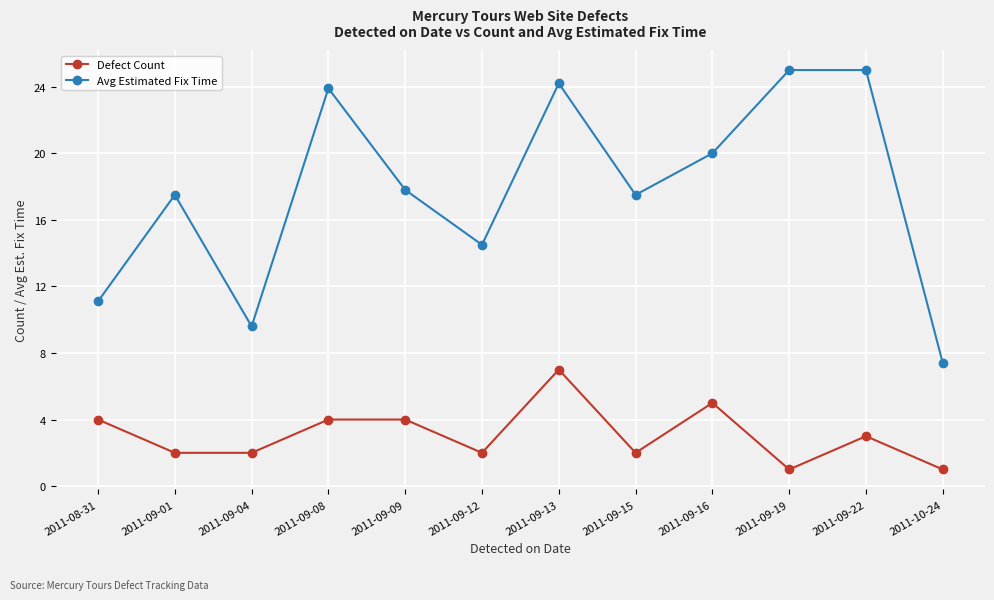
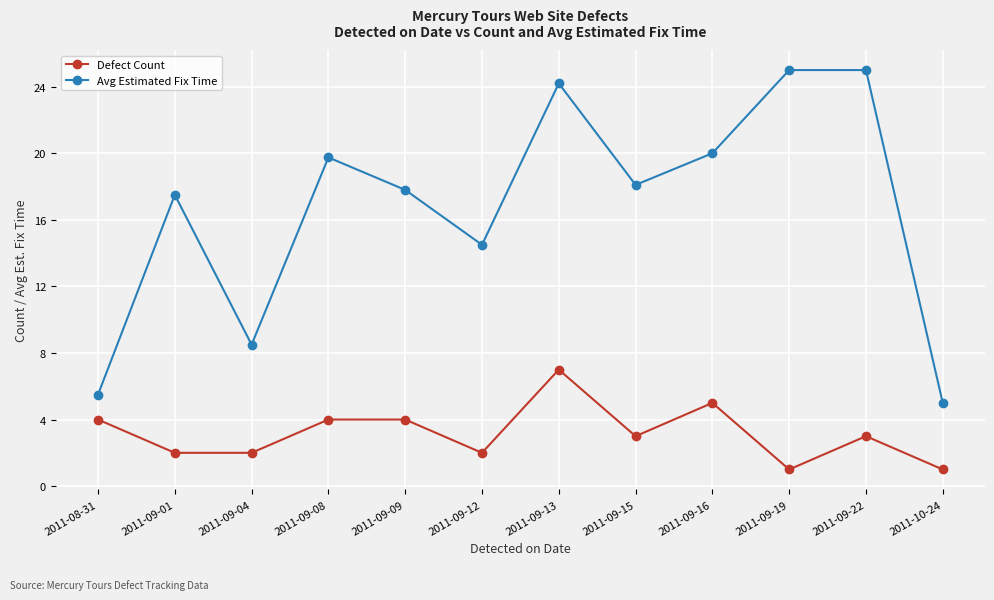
  {
    "Defect Count": {
      "2011-08-31": 4,
      "2011-09-01": 2,
      "2011-09-04": 2,
      "2011-09-08": 4,
      "2011-09-09": 4,
      "2011-09-12": 2,
      "2011-09-13": 7,
-     "2011-09-15": 2,
+     "2011-09-15": 3,
      "2011-09-16": 5,
      "2011-09-19": 1,
      "2011-09-22": 3,
      "2011-10-24": 1
    },
    "Avg Estimated Fix Time": {
-     "2011-08-31": 11.1,
+     "2011-08-31": 5.5,
      "2011-09-01": 17.5,
-     "2011-09-04": 9.6,
-     "2011-09-08": 23.9,
+     "2011-09-04": 8.5,
+     "2011-09-08": 19.8,
      "2011-09-09": 17.8,
      "2011-09-12": 14.5,
      "2011-09-13": 24.2,
-     "2011-09-15": 17.5,
+     "2011-09-15": 18.1,
      "2011-09-16": 20.0,
      "2011-09-19": 25.0,
      "2011-09-22": 25.0,
-     "2011-10-24": 7.4
+     "2011-10-24": 5.0
    }
  }
